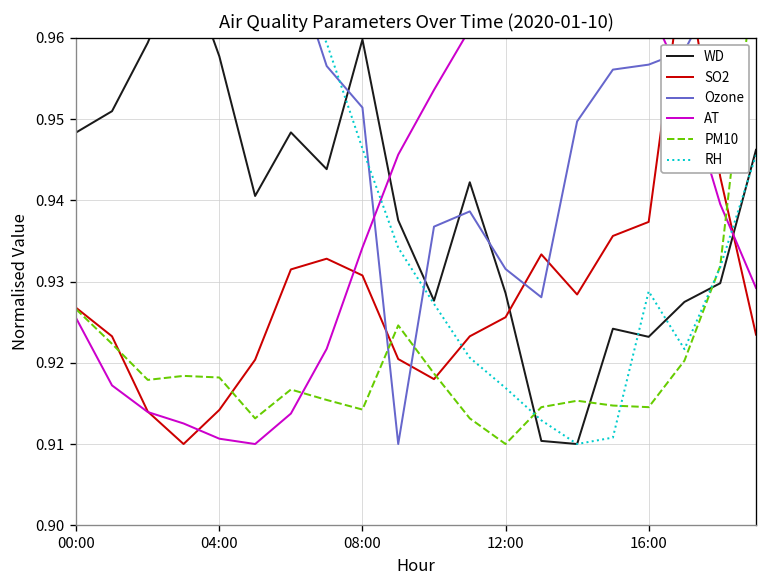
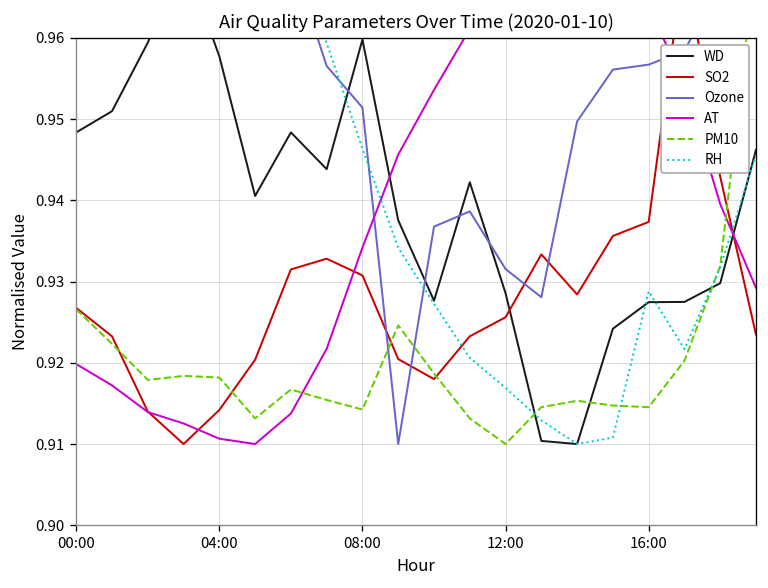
  {
    "WD": {
      "00:00": 0.948,
      "04:00": 0.958,
      "08:00": 0.960,
      "12:00": 0.929,
-     "16:00": 0.923
+     "16:00": 0.927
    },
    "SO2": {
      "04:00": 0.914,
      "08:00": 0.931,
      "12:00": 0.926,
      "16:00": 0.937
    },
    "Ozone": {
      "08:00": 0.951,
      "12:00": 0.932,
      "16:00": 0.957
    },
    "AT": {
-     "00:00": 0.925,
+     "00:00": 0.920,
      "04:00": 0.911,
      "08:00": 0.934
    },
    "PM10": {
      "04:00": 0.918,
      "08:00": 0.914,
      "12:00": 0.910,
      "16:00": 0.915
    },
    "RH": {
      "08:00": 0.946,
      "12:00": 0.917,
      "16:00": 0.929
    }
  }
